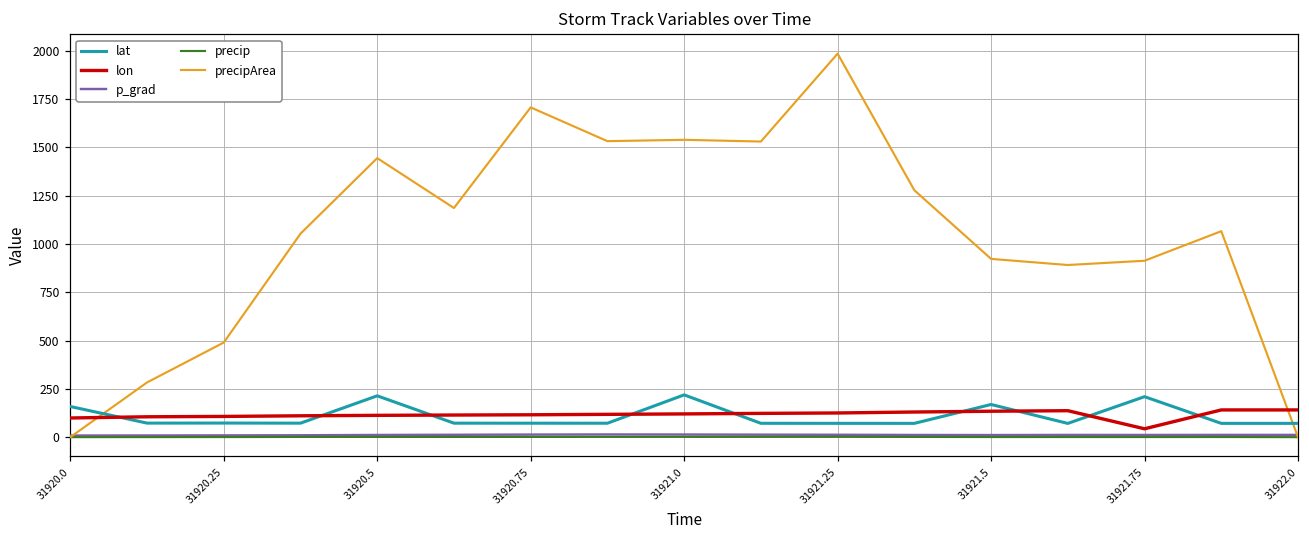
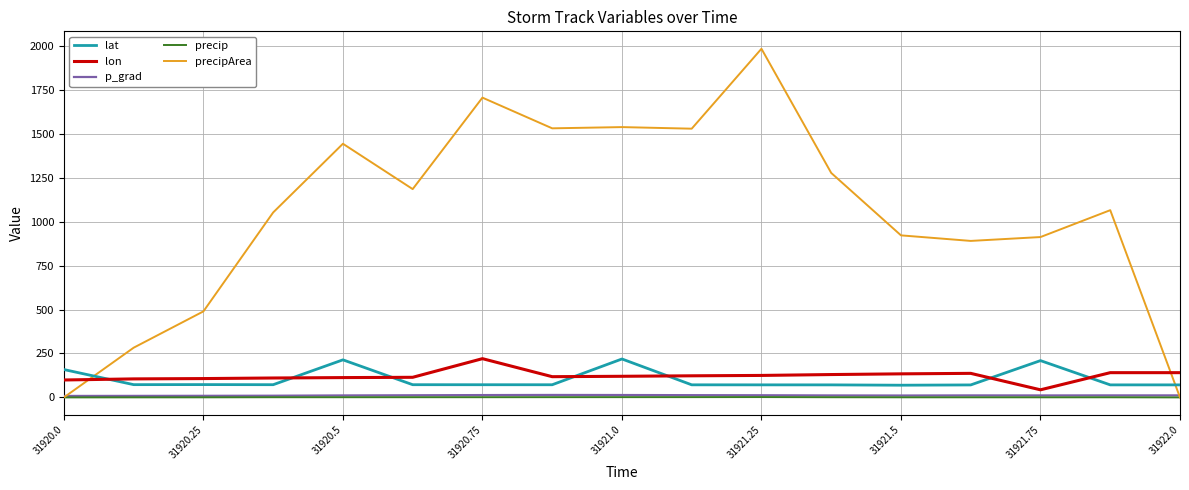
  {
    "lat": {
      "31920.0": 160,
      "31920.25": 70,
      "31920.5": 210,
      "31920.75": 70,
      "31921.0": 220,
      "31921.25": 70,
-     "31921.5": 170,
+     "31921.5": 70,
      "31921.75": 210,
      "31922.0": 70
    },
    "lon": {
      "31920.0": 100,
      "31920.25": 110,
      "31920.5": 110,
-     "31920.75": 120,
+     "31920.75": 220,
      "31921.0": 120,
      "31921.25": 130,
      "31921.5": 130,
      "31921.75": 40,
      "31922.0": 140
    },
    "precipArea": {
      "31920.25": 490,
      "31920.5": 1440,
      "31920.75": 1710,
      "31921.0": 1540,
      "31921.25": 1990,
      "31921.5": 920,
      "31921.75": 910
    }
  }
